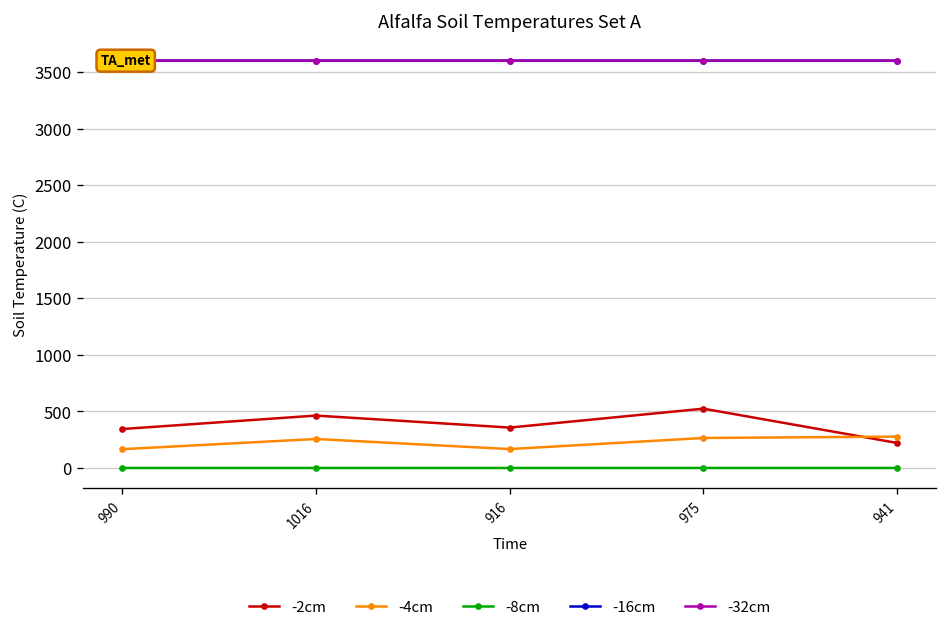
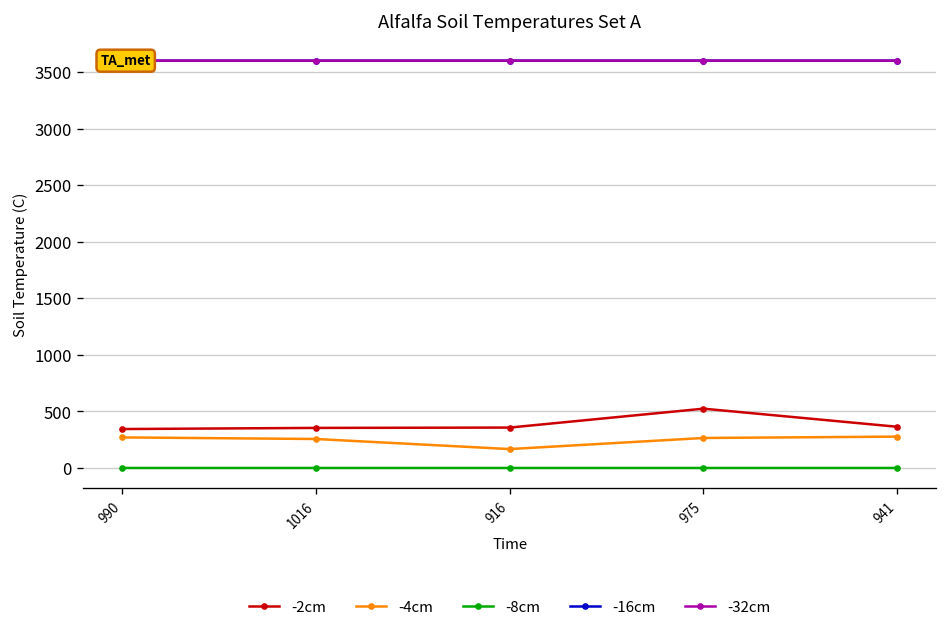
  {
    "-2cm": {
      "990": 300,
-     "1016": 500,
+     "1016": 400,
      "916": 400,
      "975": 500,
-     "941": 200
+     "941": 400
    },
    "-4cm": {
-     "990": 200,
+     "990": 300,
      "1016": 300,
      "916": 200,
      "975": 300,
      "941": 300
    },
    "-8cm": {
      "990": 0,
      "1016": 0,
      "916": 0,
      "975": 0,
      "941": 0
    },
    "-32cm": {
      "1016": 3600,
      "916": 3600,
      "975": 3600,
      "941": 3600
    }
  }
